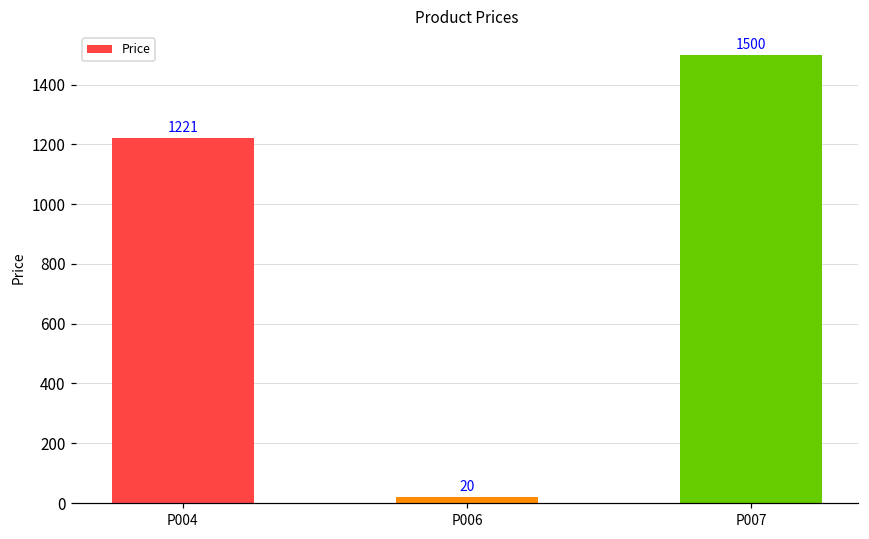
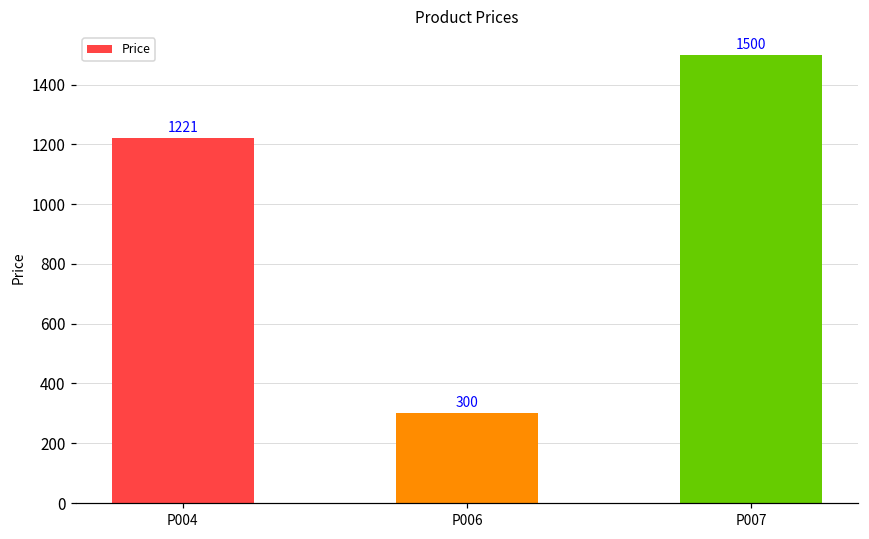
  {
-   "P006": 20,
+   "P006": 300,
    "P007": 1500
  }
